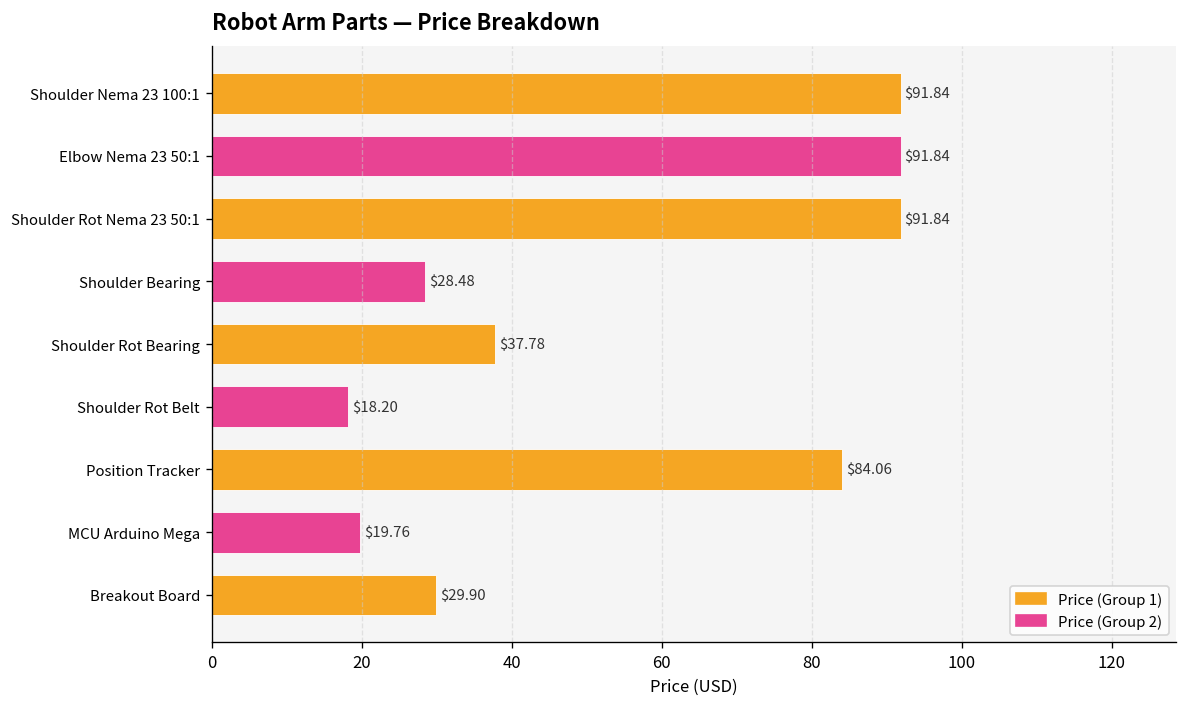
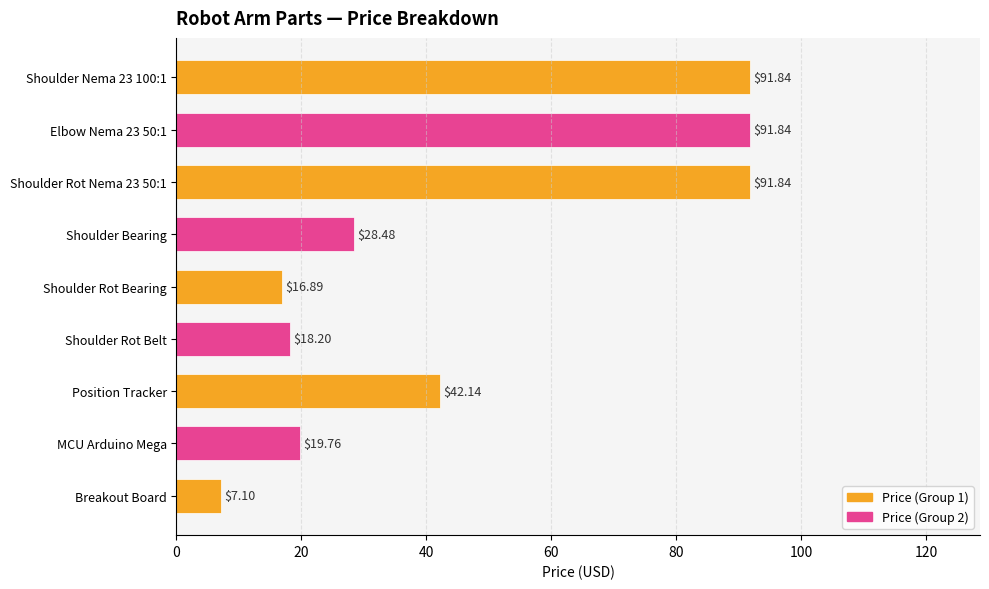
  {
    "Shoulder Nema 23 100:1": "$91.84",
    "Elbow Nema 23 50:1": "$91.84",
    "Shoulder Rot Nema 23 50:1": "$91.84",
    "Shoulder Bearing": "$28.48",
-   "Shoulder Rot Bearing": "$37.78",
+   "Shoulder Rot Bearing": "$16.89",
    "Shoulder Rot Belt": "$18.20",
-   "Position Tracker": "$84.06",
+   "Position Tracker": "$42.14",
    "MCU Arduino Mega": "$19.76",
-   "Breakout Board": "$29.90"
+   "Breakout Board": "$7.10"
  }
